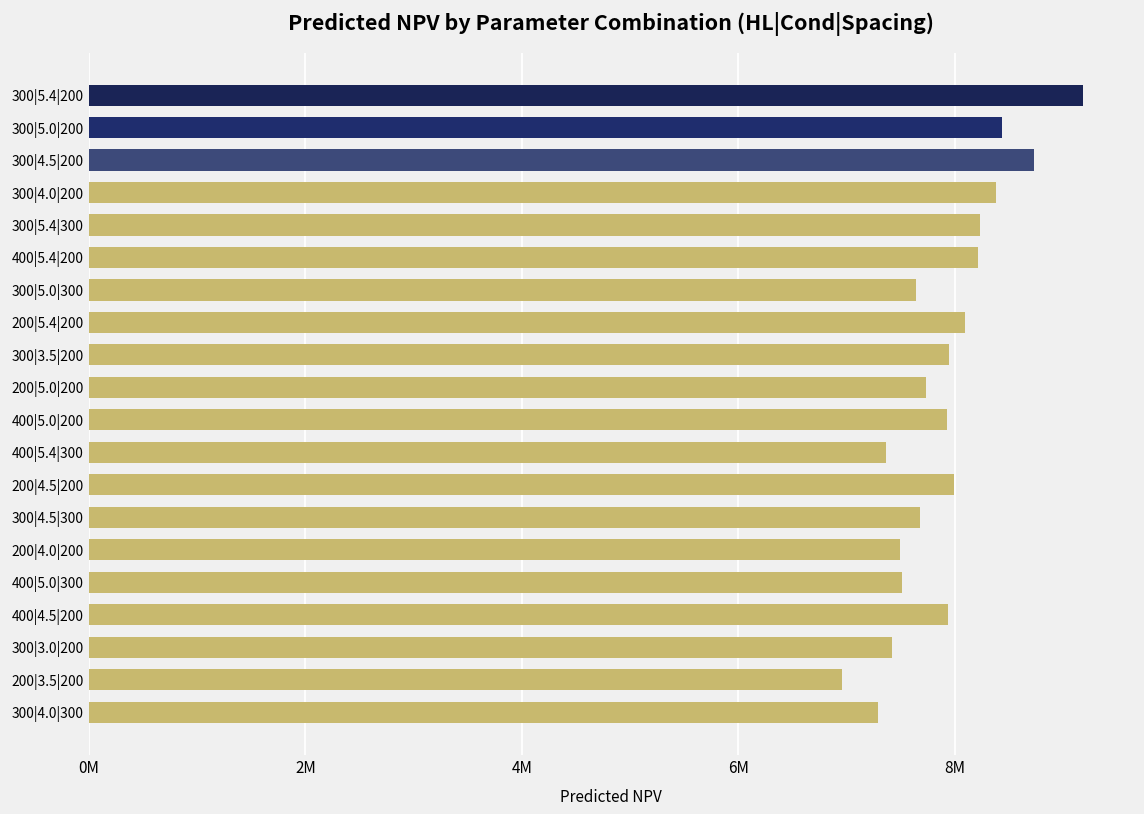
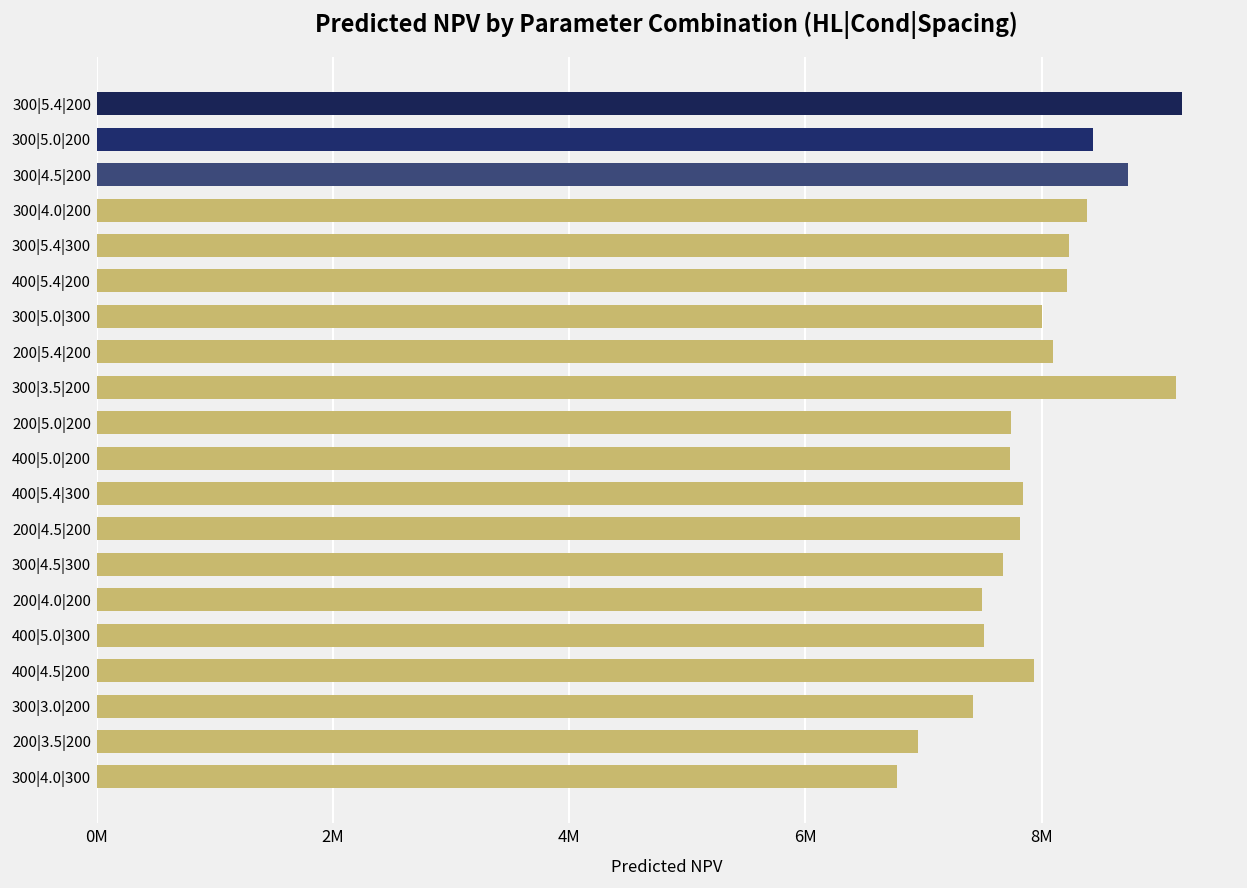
  {
    "300|5.4|200": 9200000,
    "300|5.0|200": 8400000,
    "300|4.5|200": 8700000,
    "300|4.0|200": 8400000,
    "300|5.4|300": 8200000,
    "400|5.4|200": 8200000,
-   "300|5.0|300": 7600000,
+   "300|5.0|300": 8000000,
    "200|5.4|200": 8100000,
-   "300|3.5|200": 7900000,
+   "300|3.5|200": 9100000,
    "200|5.0|200": 7700000,
-   "400|5.0|200": 7900000,
-   "400|5.4|300": 7400000,
-   "200|4.5|200": 8000000,
+   "400|5.0|200": 7700000,
+   "400|5.4|300": 7800000,
+   "200|4.5|200": 7800000,
    "300|4.5|300": 7700000,
    "200|4.0|200": 7500000,
    "400|5.0|300": 7500000,
    "400|4.5|200": 7900000,
    "300|3.0|200": 7400000,
    "200|3.5|200": 7000000,
-   "300|4.0|300": 7300000
+   "300|4.0|300": 6800000
  }
